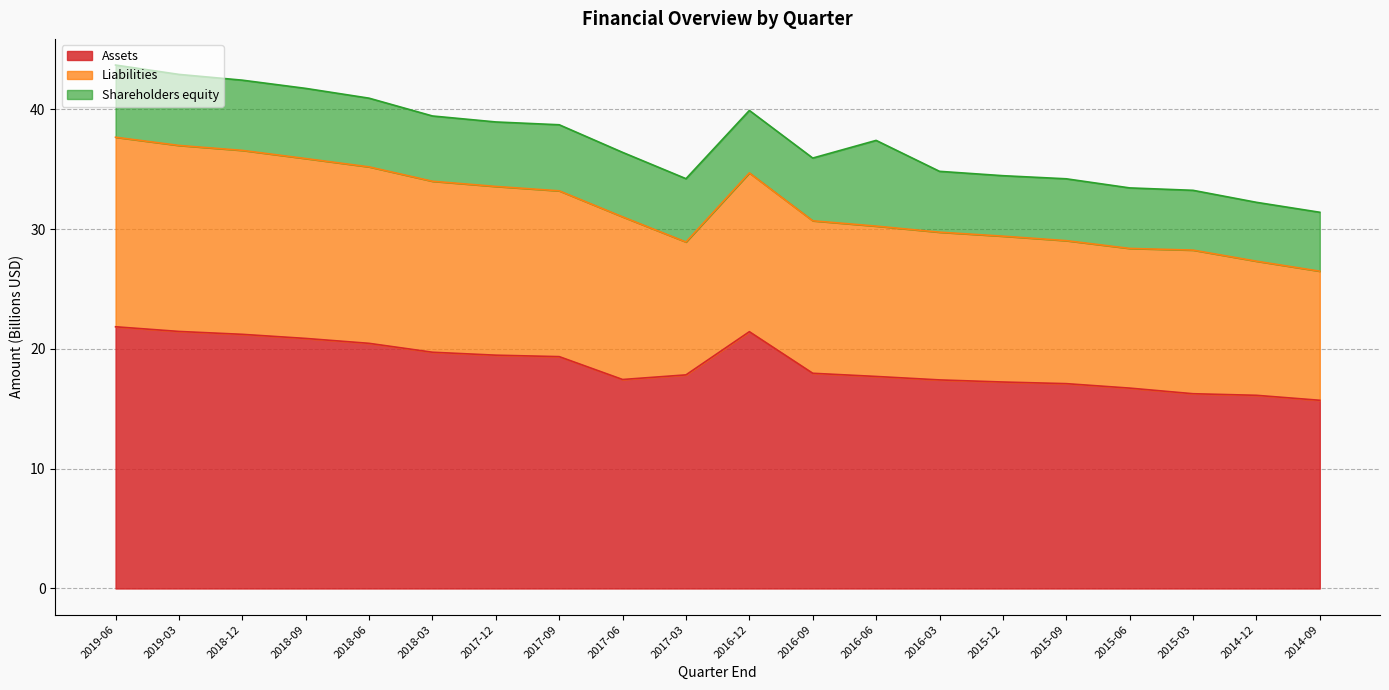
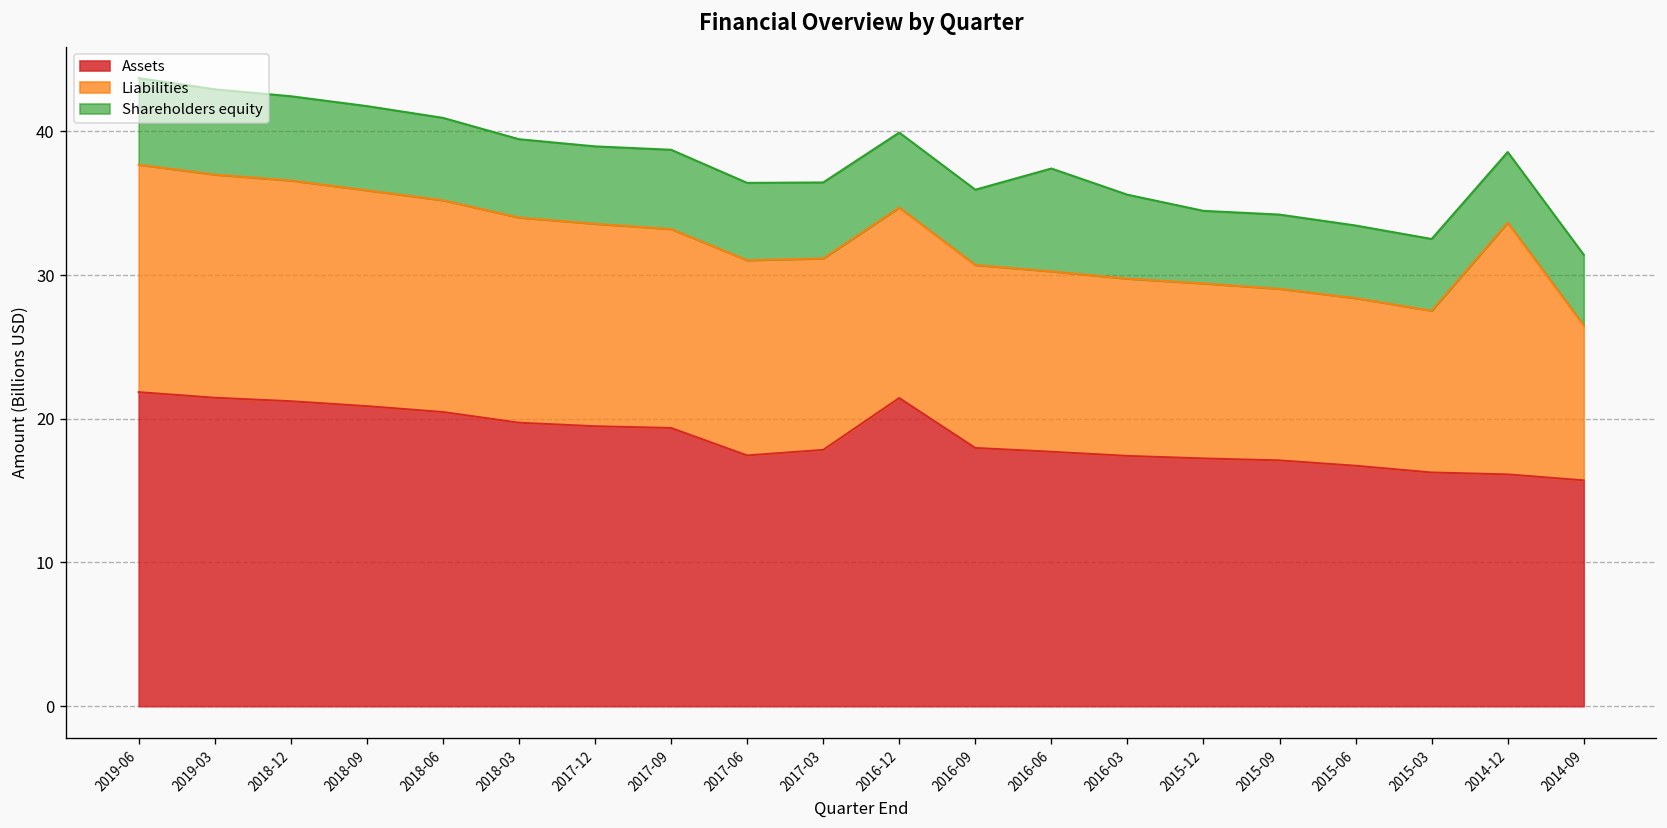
  {
    "Assets": {
      "2019-06": 21.9,
      "2019-03": 21.5,
      "2018-12": 21.2,
      "2018-09": 20.9,
      "2018-06": 20.5,
      "2018-03": 19.7,
      "2017-12": 19.5,
      "2017-09": 19.4,
      "2017-06": 17.5,
      "2017-03": 17.8,
      "2016-12": 21.4,
      "2016-09": 18.0,
      "2016-06": 17.7,
      "2016-03": 17.4,
      "2015-12": 17.2,
      "2015-09": 17.1,
      "2015-06": 16.7,
      "2015-03": 16.3,
      "2014-12": 16.1,
      "2014-09": 15.7
    },
    "Liabilities": {
      "2019-06": 15.8,
      "2019-03": 15.5,
      "2018-12": 15.4,
      "2018-09": 15.0,
      "2018-06": 14.7,
      "2018-03": 14.3,
      "2017-12": 14.1,
      "2017-09": 13.8,
      "2017-06": 13.6,
-     "2017-03": 11.1,
+     "2017-03": 13.3,
      "2016-12": 13.3,
      "2016-09": 12.7,
      "2016-06": 12.6,
      "2016-03": 12.3,
      "2015-12": 12.2,
      "2015-09": 11.9,
      "2015-06": 11.7,
-     "2015-03": 12.0,
-     "2014-12": 11.2,
+     "2015-03": 11.3,
+     "2014-12": 17.5,
      "2014-09": 10.8
    },
    "Shareholders equity": {
      "2018-12": 5.9,
      "2018-09": 5.9,
      "2018-06": 5.7,
      "2018-03": 5.5,
      "2017-12": 5.4,
      "2017-09": 5.5,
      "2017-06": 5.4,
      "2017-03": 5.3,
      "2016-12": 5.2,
      "2016-09": 5.2,
      "2016-06": 7.2,
-     "2016-03": 5.1,
+     "2016-03": 5.8,
      "2015-12": 5.0,
      "2015-09": 5.2,
      "2015-06": 5.1,
      "2015-03": 5.0,
      "2014-12": 4.9,
      "2014-09": 4.9
    }
  }
